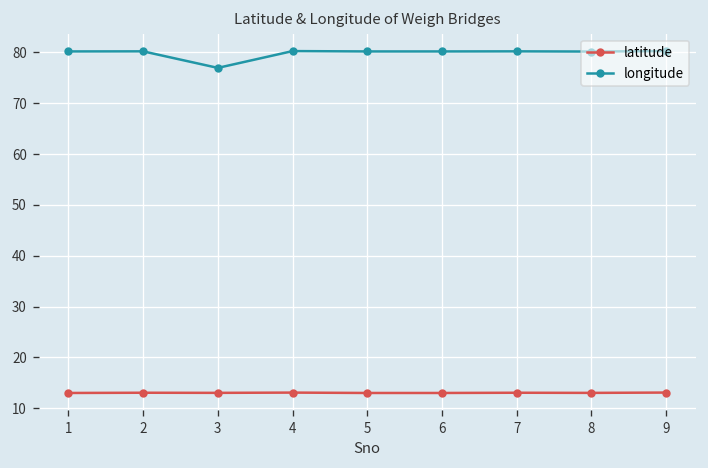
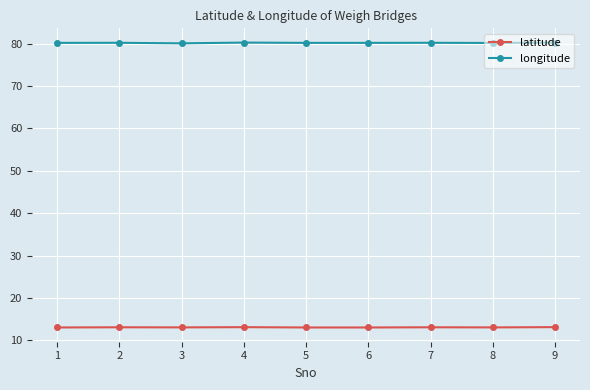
  {
    "latitude": {
      "1": 13,
      "2": 13,
      "3": 13,
      "4": 13,
      "5": 13,
      "6": 13,
      "7": 13,
      "8": 13,
      "9": 13
    },
    "longitude": {
      "1": 80,
      "2": 80,
-     "3": 77,
+     "3": 80,
      "4": 80,
      "5": 80,
      "6": 80,
      "7": 80
    }
  }
